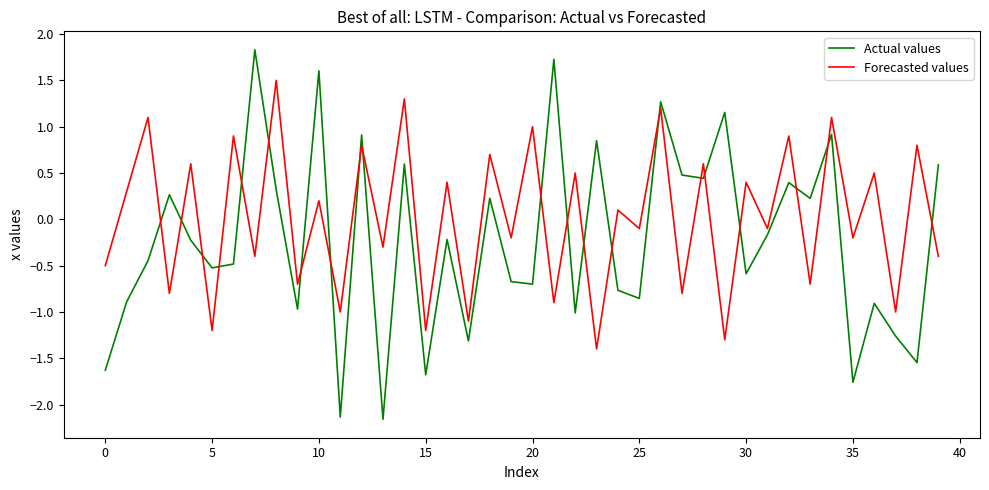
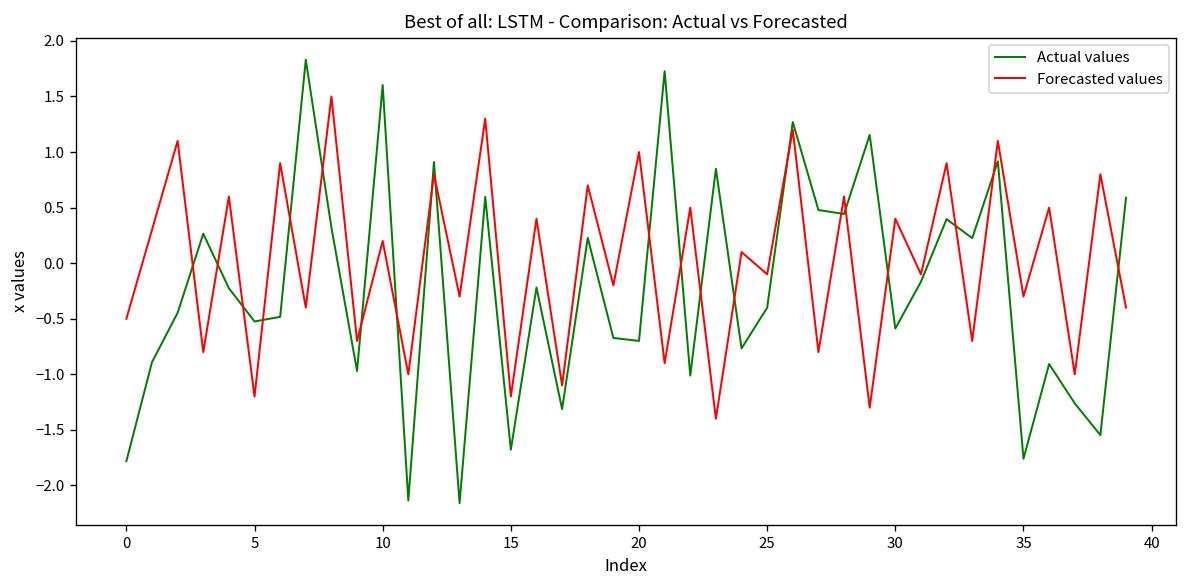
  {
    "Actual values": {
-     "0": -1.6,
+     "0": -1.8,
      "5": -0.5,
      "10": 1.6,
      "15": -1.7,
      "20": -0.7,
-     "25": -0.9,
+     "25": -0.4,
      "30": -0.6,
      "35": -1.8
    },
    "Forecasted values": {
      "0": -0.5,
      "5": -1.2,
      "10": 0.2,
      "15": -1.2,
      "20": 1.0,
      "25": -0.1,
      "30": 0.4,
-     "35": -0.2
+     "35": -0.3
    }
  }
